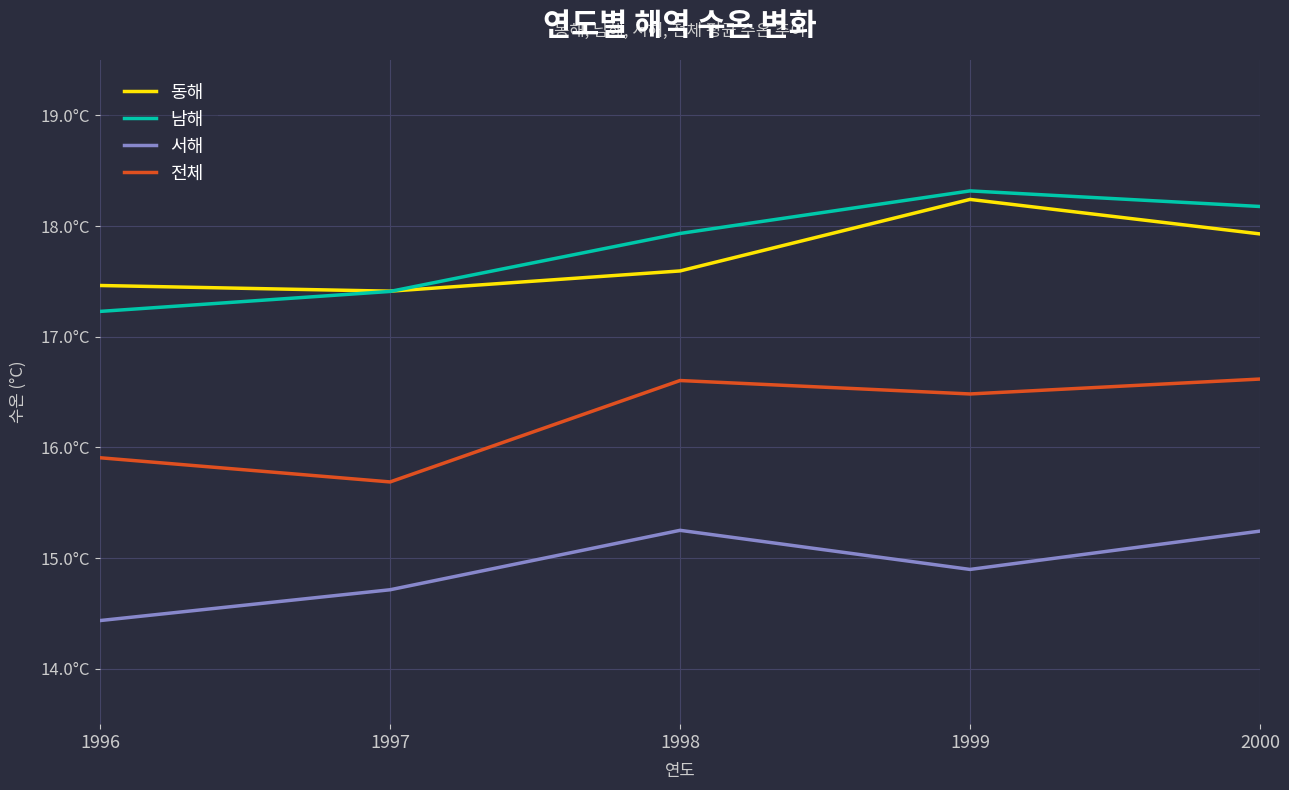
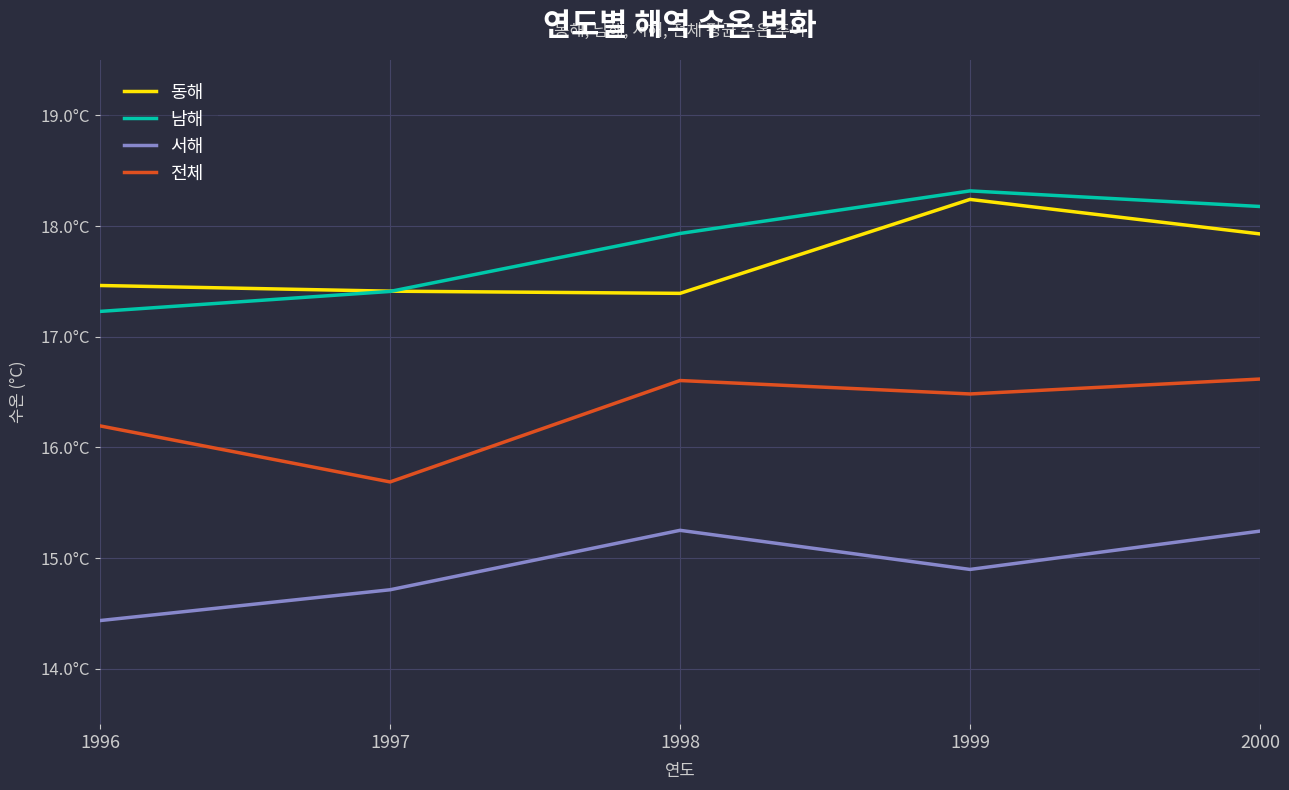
  {
    "동해": {
      "1996": "17.46°C",
-     "1998": "17.59°C",
+     "1998": "17.39°C",
      "1999": "18.24°C",
      "2000": "17.93°C"
    },
    "남해": {
      "1996": "17.23°C",
      "1998": "17.93°C",
      "1999": "18.32°C",
      "2000": "18.18°C"
    },
    "서해": {
      "1996": "14.44°C",
      "1997": "14.71°C",
      "1998": "15.25°C",
      "1999": "14.90°C",
      "2000": "15.24°C"
    },
    "전체": {
-     "1996": "15.91°C",
+     "1996": "16.19°C",
      "1997": "15.69°C",
      "1998": "16.60°C",
      "1999": "16.48°C",
      "2000": "16.62°C"
    }
  }
